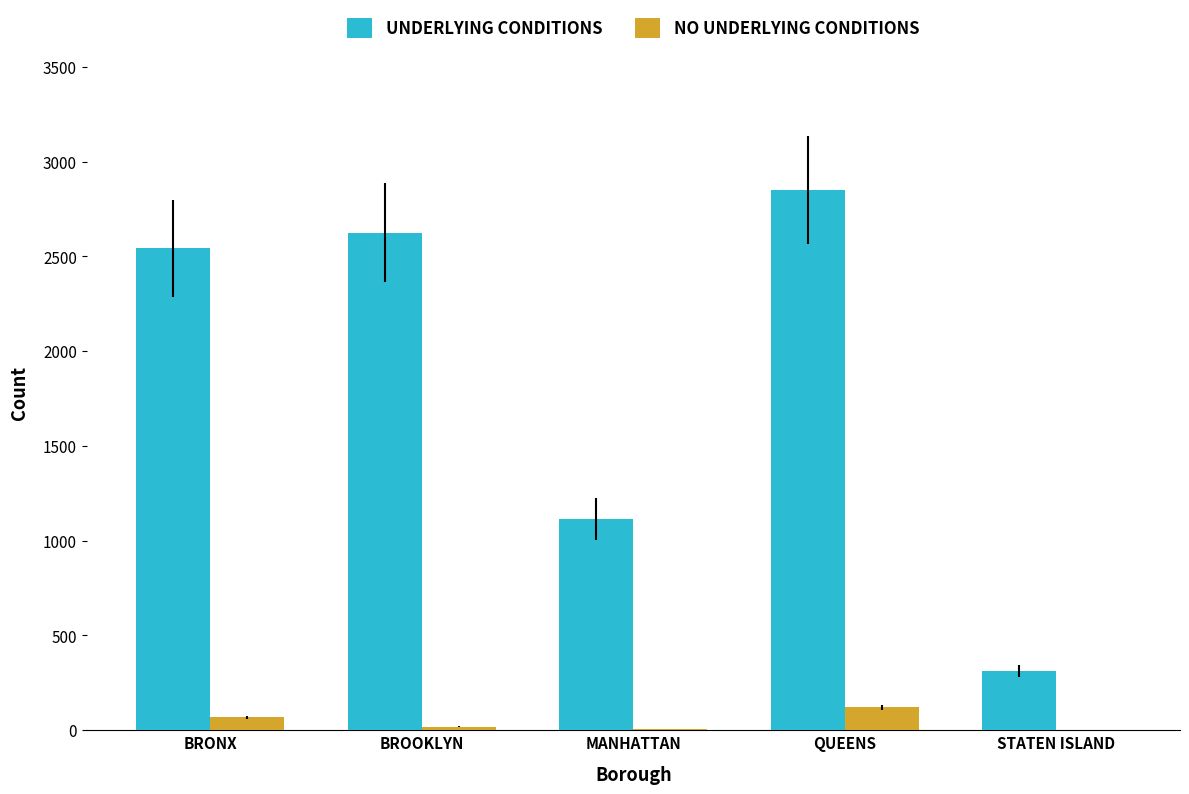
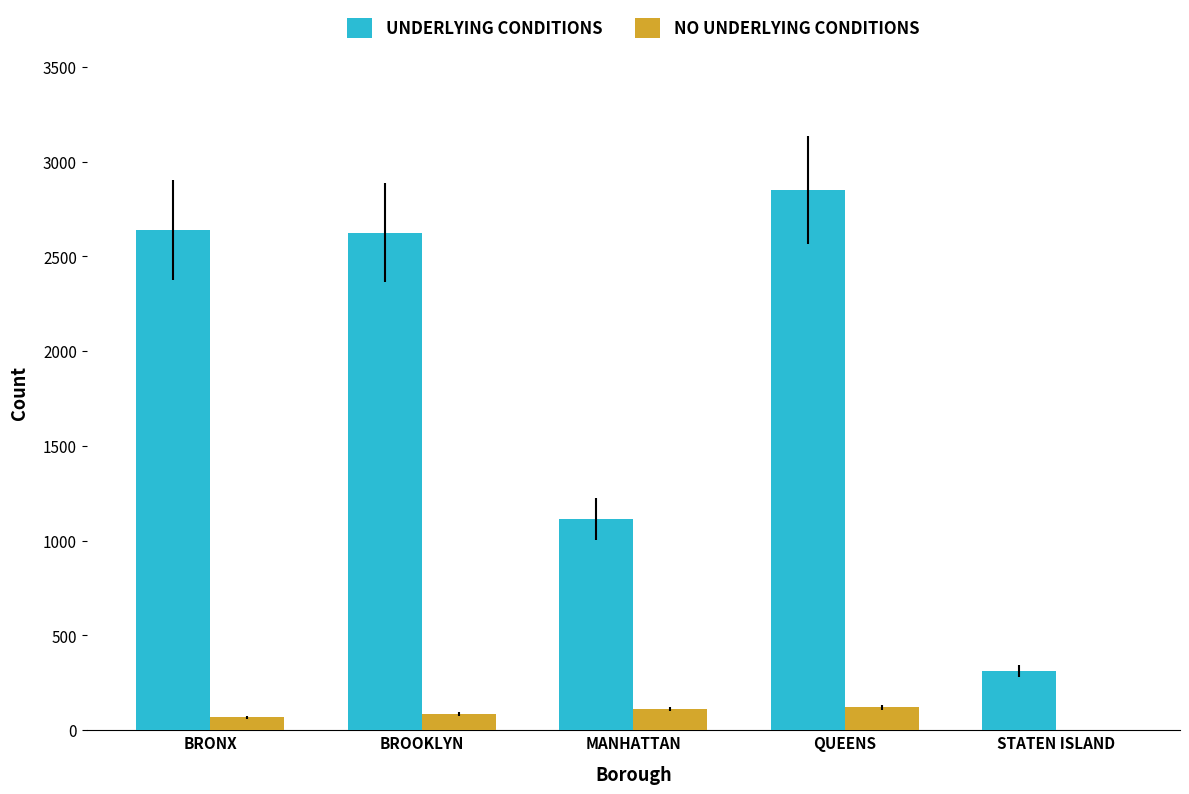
  {
    "UNDERLYING CONDITIONS": {
-     "BRONX": 2540,
+     "BRONX": 2640,
      "BROOKLYN": 2630,
      "MANHATTAN": 1110,
      "QUEENS": 2850,
      "STATEN ISLAND": 310
    },
    "NO UNDERLYING CONDITIONS": {
      "BRONX": 70,
-     "BROOKLYN": 20,
-     "MANHATTAN": 10,
+     "BROOKLYN": 90,
+     "MANHATTAN": 110,
      "QUEENS": 120,
      "STATEN ISLAND": 0
    }
  }
